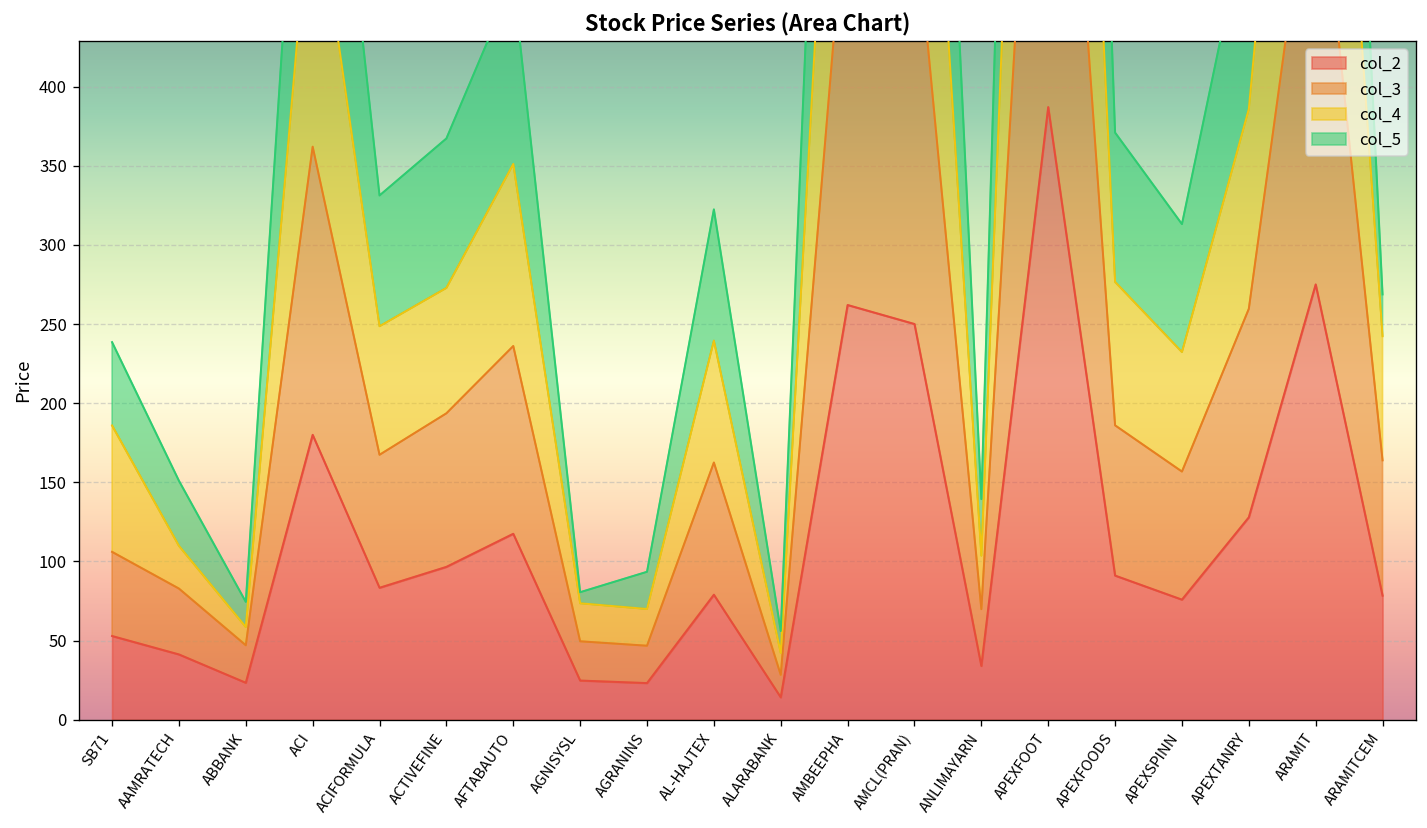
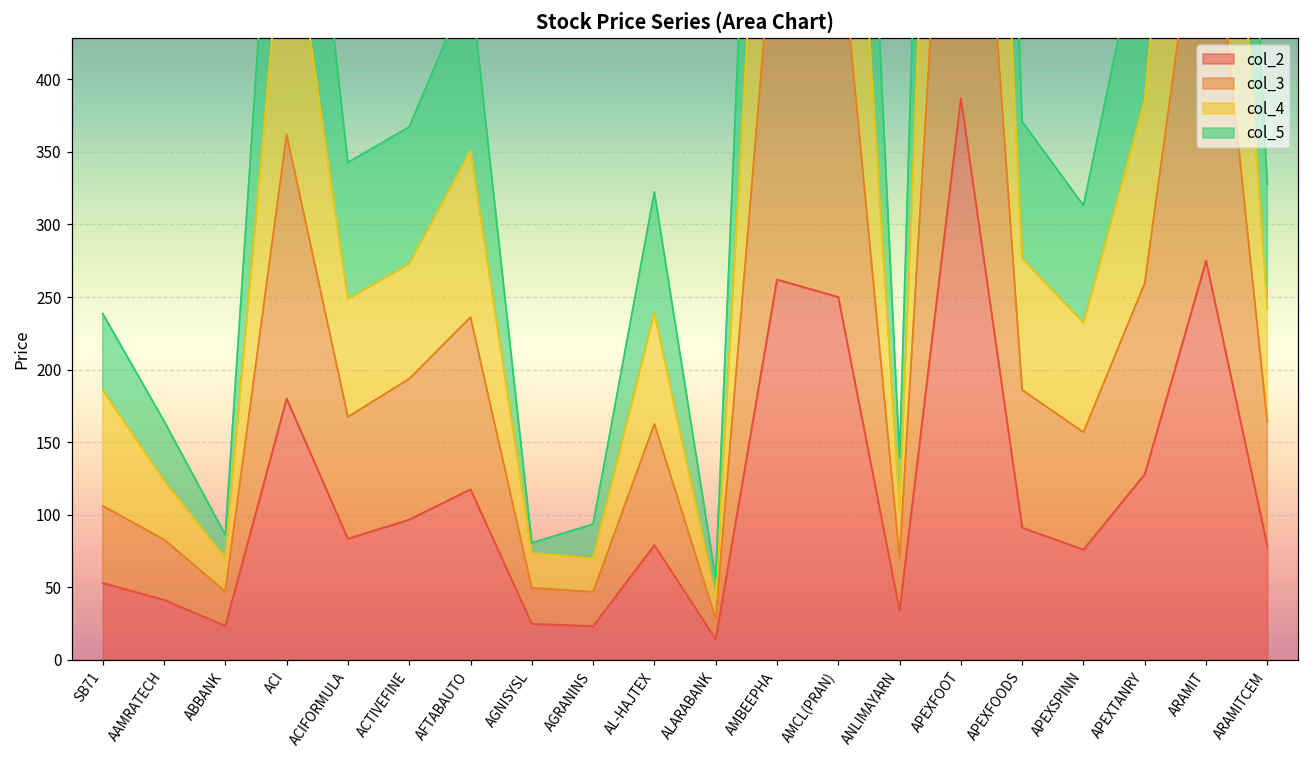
  {
    "col_4": {
      "SB71": 80,
-     "AAMRATECH": 27,
-     "ABBANK": 12,
+     "AAMRATECH": 41,
+     "ABBANK": 23,
      "ACIFORMULA": 81,
      "ACTIVEFINE": 79,
      "AFTABAUTO": 115,
      "AGNISYSL": 24,
      "AGRANINS": 23,
      "AL-HAJTEX": 77,
      "ALARABANK": 14,
      "ANLIMAYARN": 34,
      "APEXFOODS": 91,
      "APEXSPINN": 76,
      "APEXTANRY": 126,
      "ARAMITCEM": 78
    },
    "col_5": {
      "SB71": 53,
      "AAMRATECH": 41,
      "ABBANK": 16,
-     "ACIFORMULA": 83,
+     "ACIFORMULA": 94,
      "ACTIVEFINE": 94,
      "AGNISYSL": 7,
      "AGRANINS": 24,
      "AL-HAJTEX": 83,
      "ALARABANK": 14,
      "ANLIMAYARN": 36,
      "APEXFOODS": 94,
      "APEXSPINN": 81,
-     "ARAMITCEM": 26
+     "ARAMITCEM": 86
    }
  }
